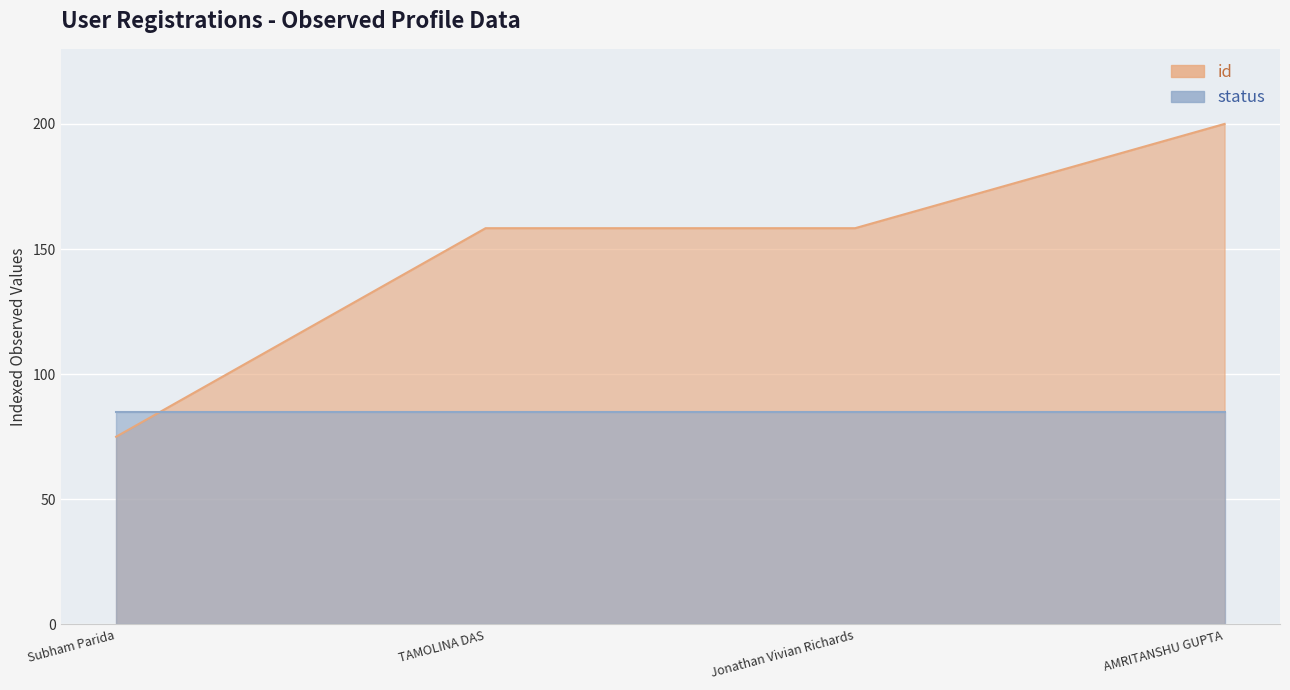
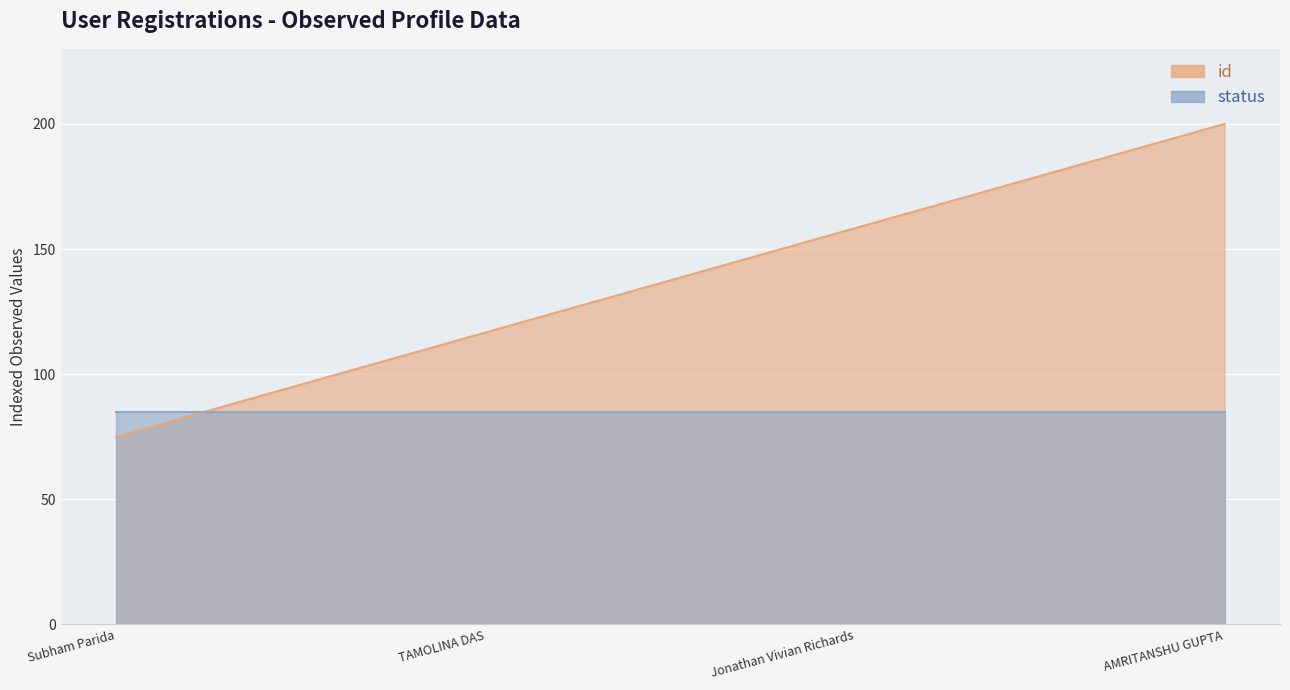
  {
    "id": {
      "Subham Parida": 75,
-     "TAMOLINA DAS": 158,
+     "TAMOLINA DAS": 117,
      "Jonathan Vivian Richards": 158,
      "AMRITANSHU GUPTA": 200
    },
    "status": {
      "Subham Parida": 85,
      "TAMOLINA DAS": 85,
      "Jonathan Vivian Richards": 85,
      "AMRITANSHU GUPTA": 85
    }
  }
